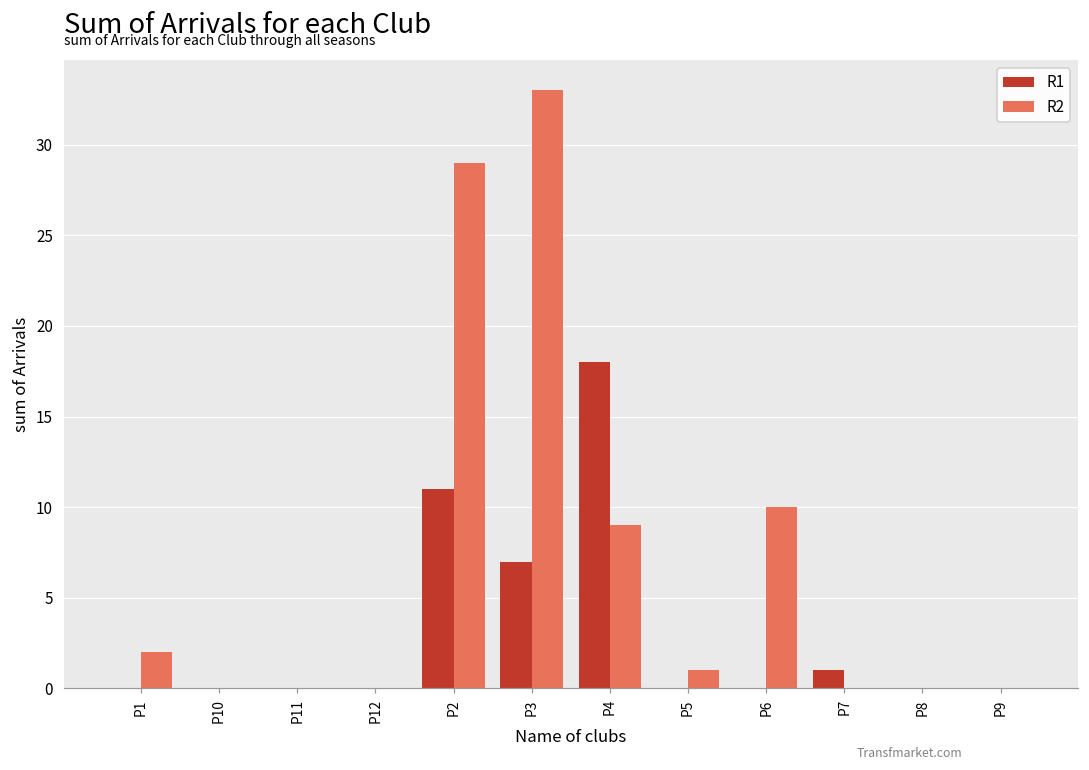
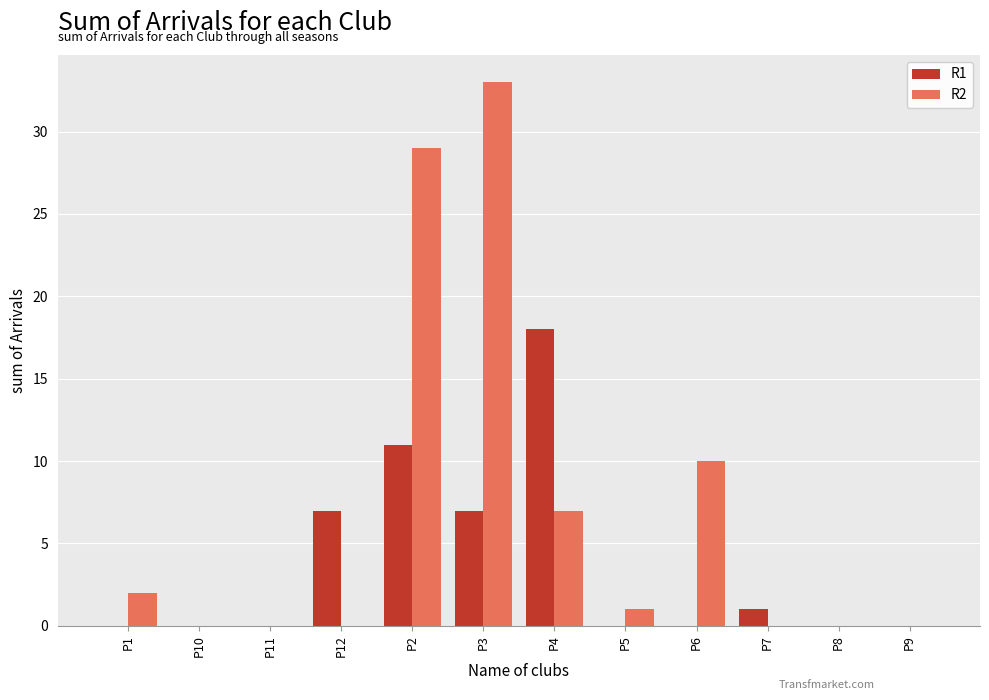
  {
    "R1": {
      "P1": 0,
      "P10": 0,
      "P11": 0,
-     "P12": 0,
+     "P12": 7,
      "P2": 11,
      "P3": 7,
      "P4": 18,
      "P5": 0,
      "P6": 0,
      "P7": 1,
      "P8": 0,
      "P9": 0
    },
    "R2": {
      "P1": 2,
      "P10": 0,
      "P11": 0,
      "P12": 0,
      "P2": 29,
      "P3": 33,
-     "P4": 9,
+     "P4": 7,
      "P5": 1,
      "P6": 10,
      "P7": 0,
      "P8": 0,
      "P9": 0
    }
  }
